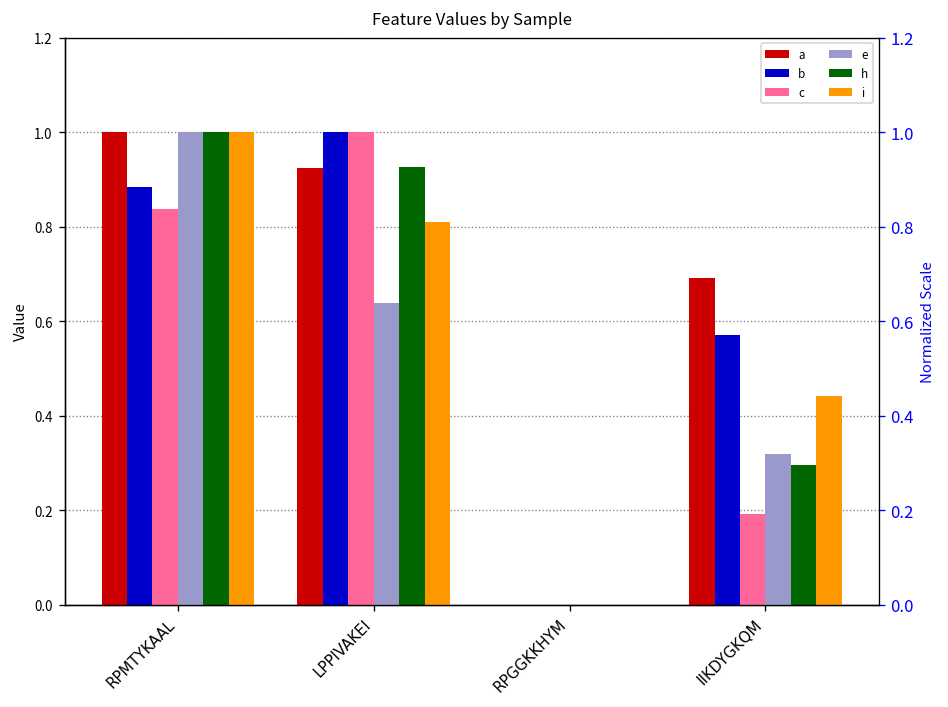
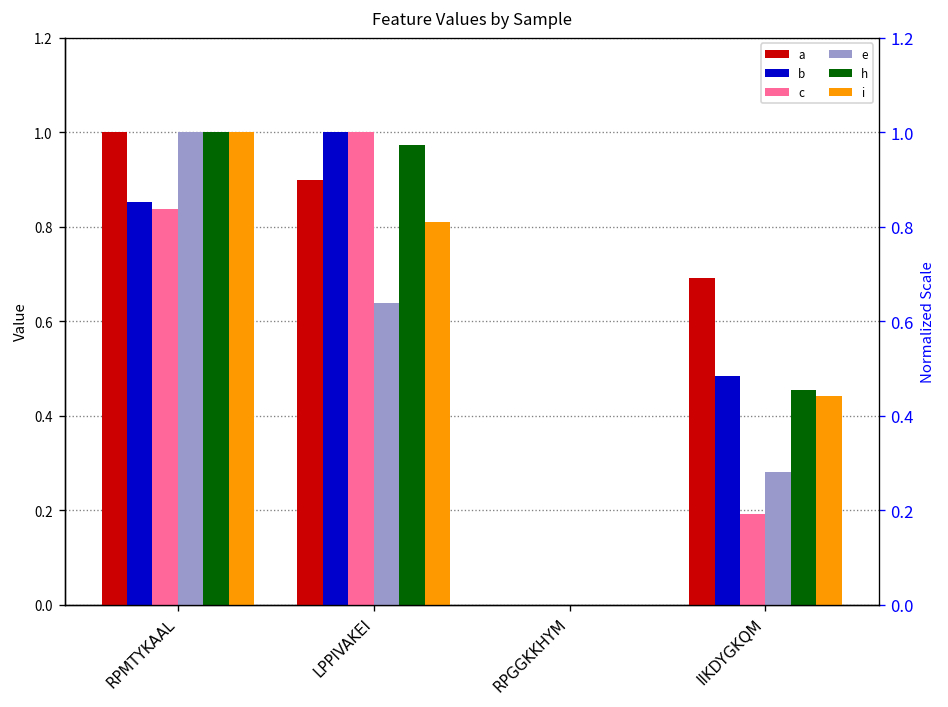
  {
    "a": {
      "RPMTYKAAL": 1.00,
-     "LPPIVAKEI": 0.92,
+     "LPPIVAKEI": 0.90,
      "RPGGKKHYM": 0.00,
      "IIKDYGKQM": 0.69
    },
    "b": {
-     "RPMTYKAAL": 0.88,
+     "RPMTYKAAL": 0.85,
      "LPPIVAKEI": 1.00,
      "RPGGKKHYM": 0.00,
-     "IIKDYGKQM": 0.57
+     "IIKDYGKQM": 0.48
    },
    "c": {
      "RPMTYKAAL": 0.84,
      "LPPIVAKEI": 1.00,
      "RPGGKKHYM": 0.00,
      "IIKDYGKQM": 0.19
    },
    "e": {
      "RPMTYKAAL": 1.00,
      "LPPIVAKEI": 0.64,
      "RPGGKKHYM": 0.00,
-     "IIKDYGKQM": 0.32
+     "IIKDYGKQM": 0.28
    },
    "h": {
      "RPMTYKAAL": 1.00,
-     "LPPIVAKEI": 0.93,
+     "LPPIVAKEI": 0.97,
      "RPGGKKHYM": 0.00,
-     "IIKDYGKQM": 0.29
+     "IIKDYGKQM": 0.45
    },
    "i": {
      "RPMTYKAAL": 1.00,
      "LPPIVAKEI": 0.81,
      "RPGGKKHYM": 0.00,
      "IIKDYGKQM": 0.44
    }
  }
